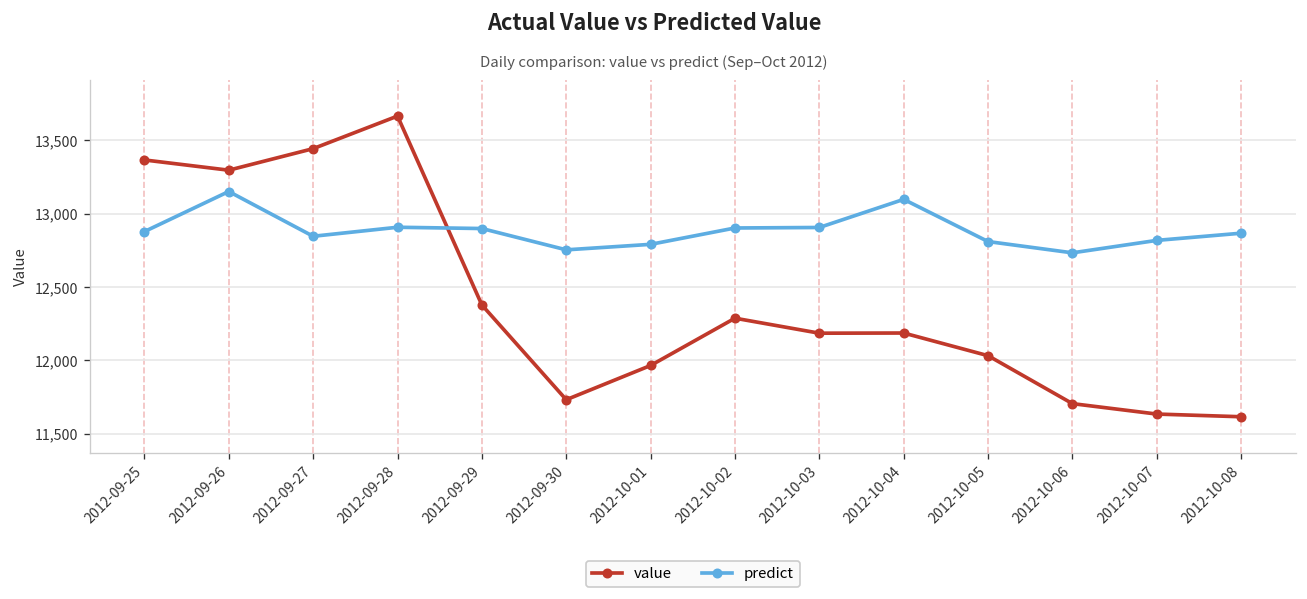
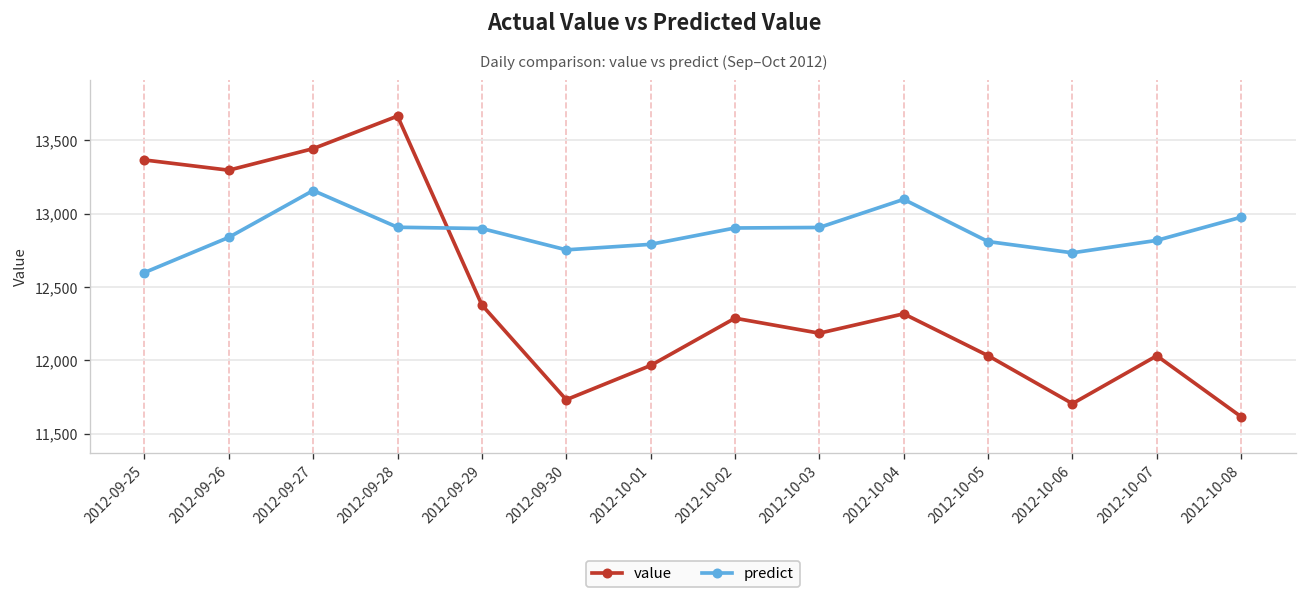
  {
    "value": {
      "2012-09-25": "13,370",
      "2012-09-26": "13,300",
      "2012-09-27": "13,440",
      "2012-09-28": "13,670",
      "2012-09-29": "12,380",
      "2012-09-30": "11,730",
      "2012-10-01": "11,960",
      "2012-10-02": "12,290",
      "2012-10-03": "12,190",
-     "2012-10-04": "12,190",
+     "2012-10-04": "12,320",
      "2012-10-05": "12,030",
      "2012-10-06": "11,700",
-     "2012-10-07": "11,630",
+     "2012-10-07": "12,030",
      "2012-10-08": "11,620"
    },
    "predict": {
-     "2012-09-25": "12,880",
-     "2012-09-26": "13,150",
-     "2012-09-27": "12,850",
+     "2012-09-25": "12,600",
+     "2012-09-26": "12,840",
+     "2012-09-27": "13,160",
      "2012-09-28": "12,910",
      "2012-09-29": "12,900",
      "2012-09-30": "12,750",
      "2012-10-01": "12,790",
      "2012-10-02": "12,900",
      "2012-10-03": "12,910",
      "2012-10-04": "13,100",
      "2012-10-05": "12,810",
      "2012-10-06": "12,730",
      "2012-10-07": "12,820",
-     "2012-10-08": "12,870"
+     "2012-10-08": "12,980"
    }
  }
